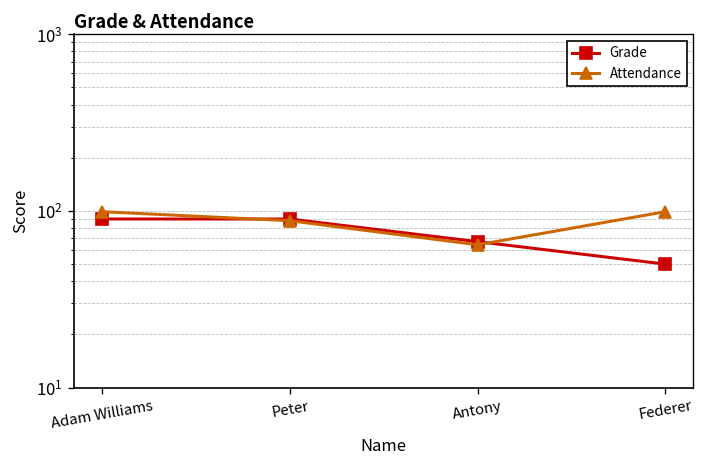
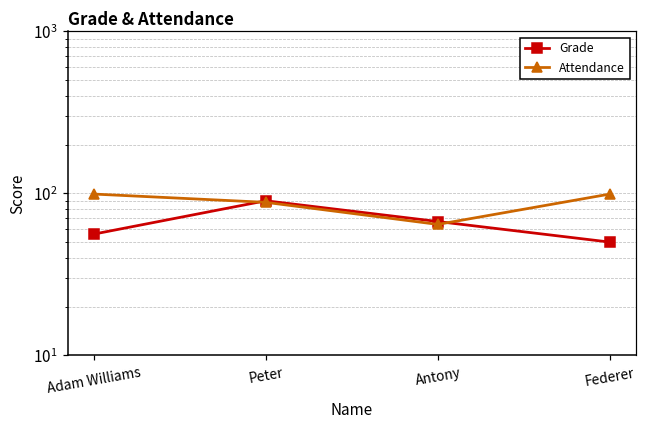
  {
    "Grade": {
-     "Adam Williams": 90,
+     "Adam Williams": 56,
      "Antony": 70,
      "Federer": 50
    },
    "Attendance": {
      "Adam Williams": 100,
      "Antony": 60,
      "Federer": 100
    }
  }
